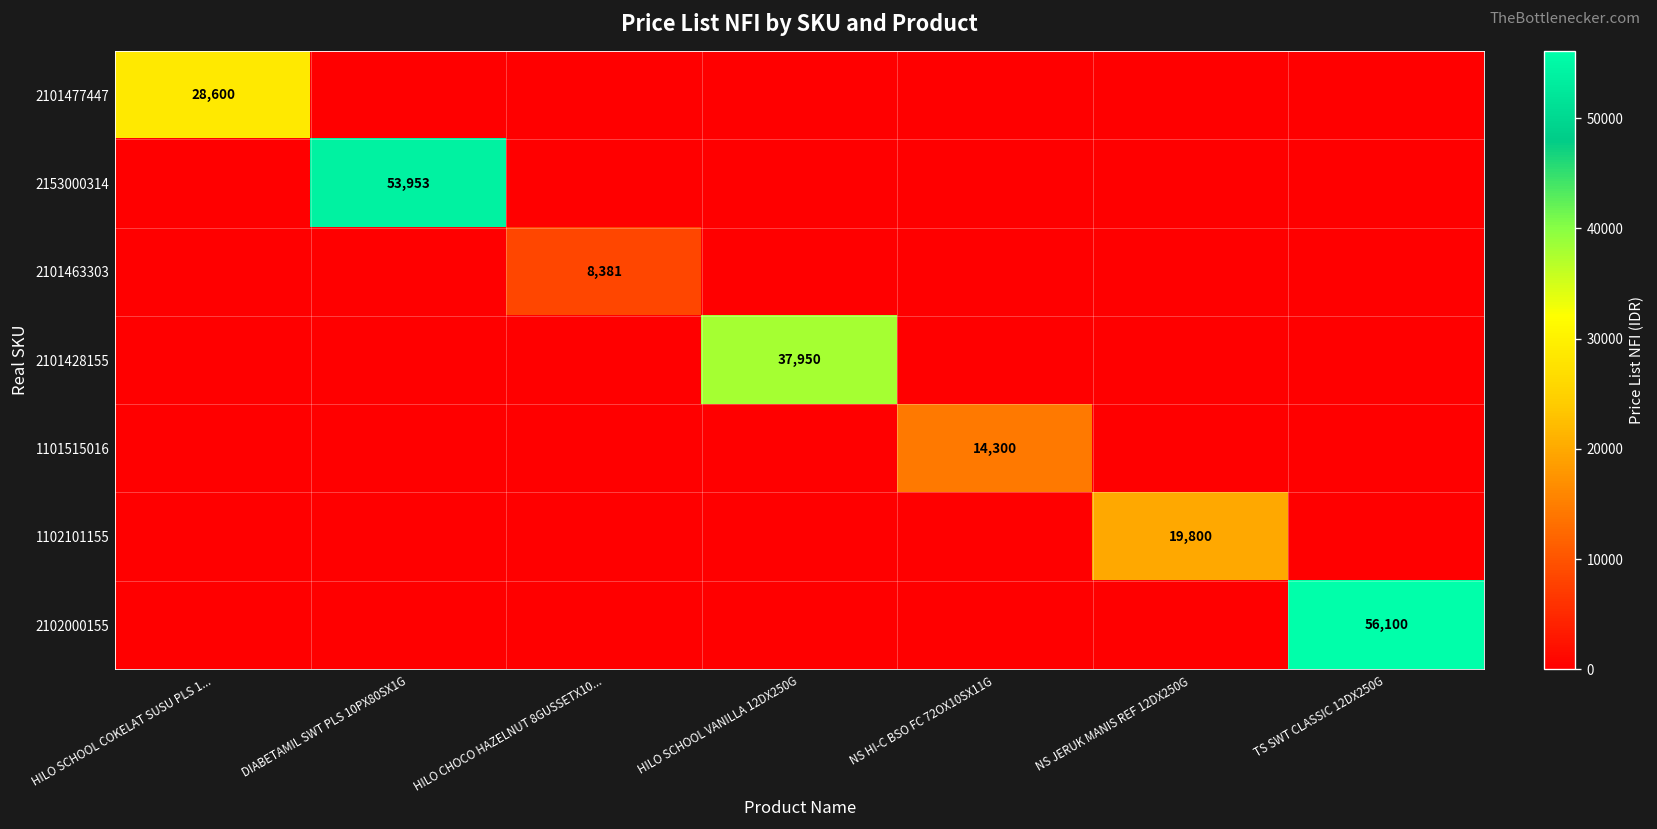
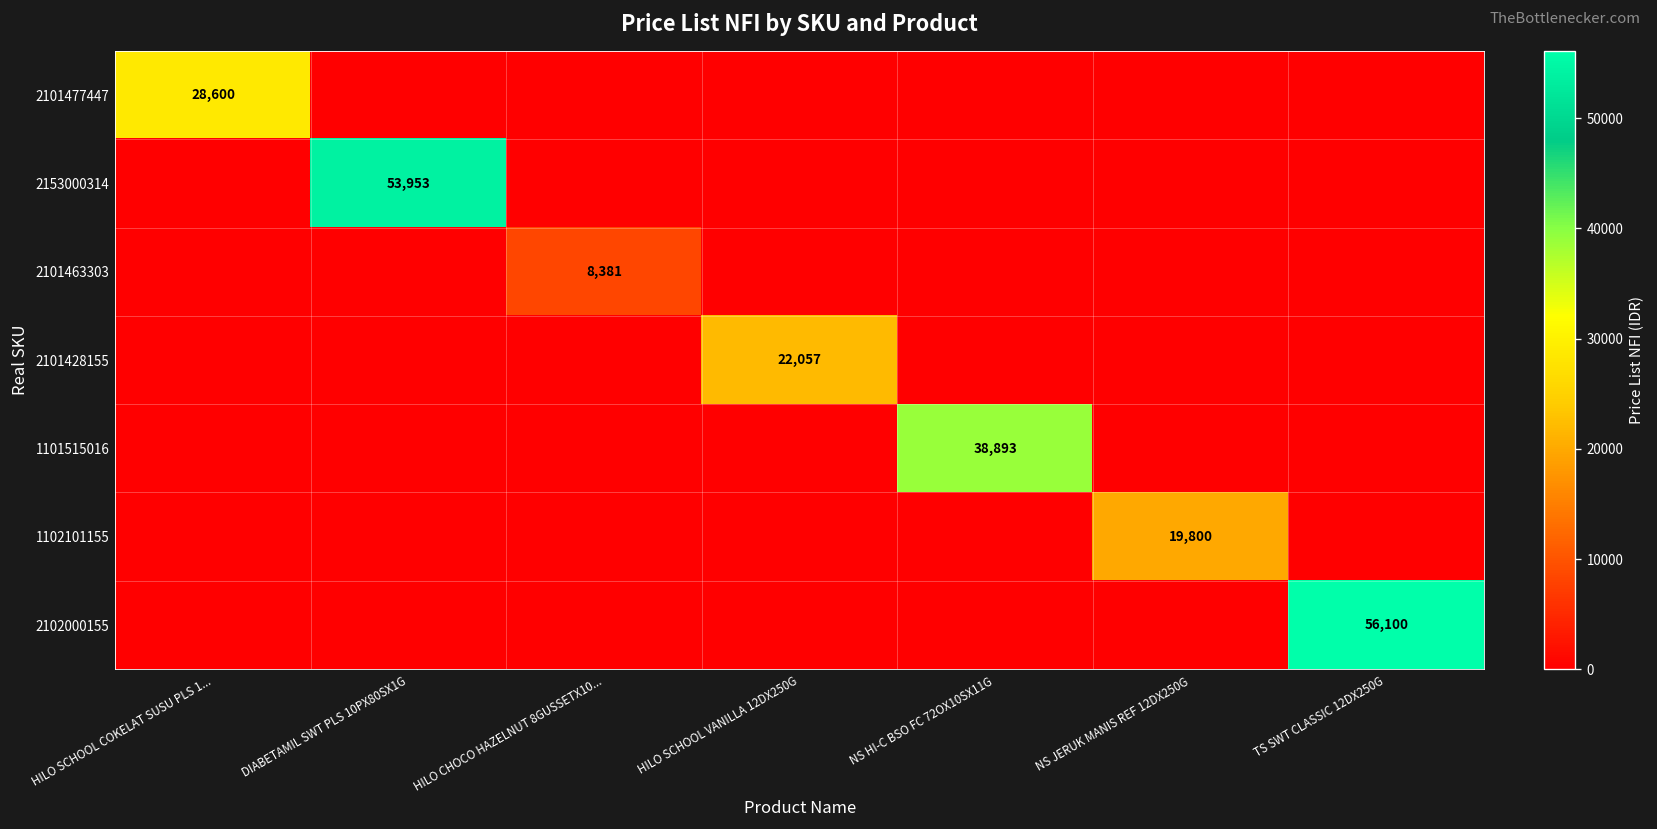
  {
    "2101477447": {
      "HILO SCHOOL COKELAT SUSU PLS 1...": "28,600"
    },
    "2153000314": {
      "DIABETAMIL SWT PLS 10PX80SX1G": "53,953"
    },
    "2101463303": {
      "HILO CHOCO HAZELNUT 8GUSSETX10...": "8,381"
    },
    "2101428155": {
-     "HILO SCHOOL VANILLA 12DX250G": "37,950"
+     "HILO SCHOOL VANILLA 12DX250G": "22,057"
    },
    "1101515016": {
-     "NS HI-C BSO FC 72OX10SX11G": "14,300"
+     "NS HI-C BSO FC 72OX10SX11G": "38,893"
    },
    "1102101155": {
      "NS JERUK MANIS REF 12DX250G": "19,800"
    },
    "2102000155": {
      "TS SWT CLASSIC 12DX250G": "56,100"
    }
  }
